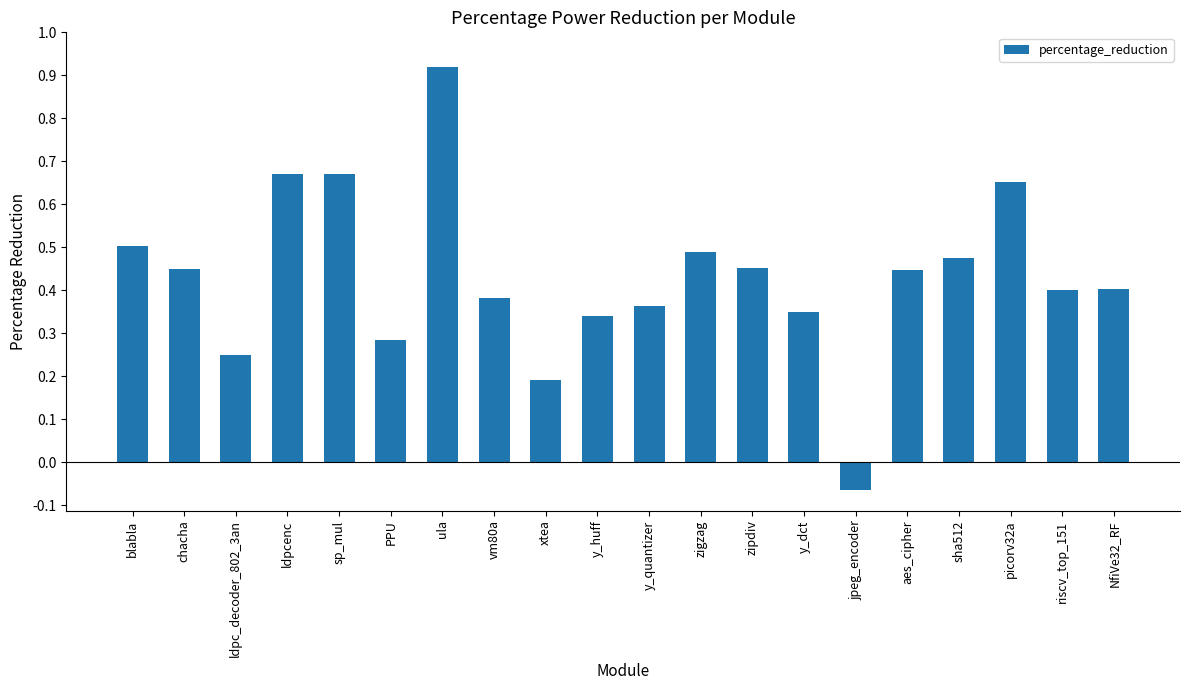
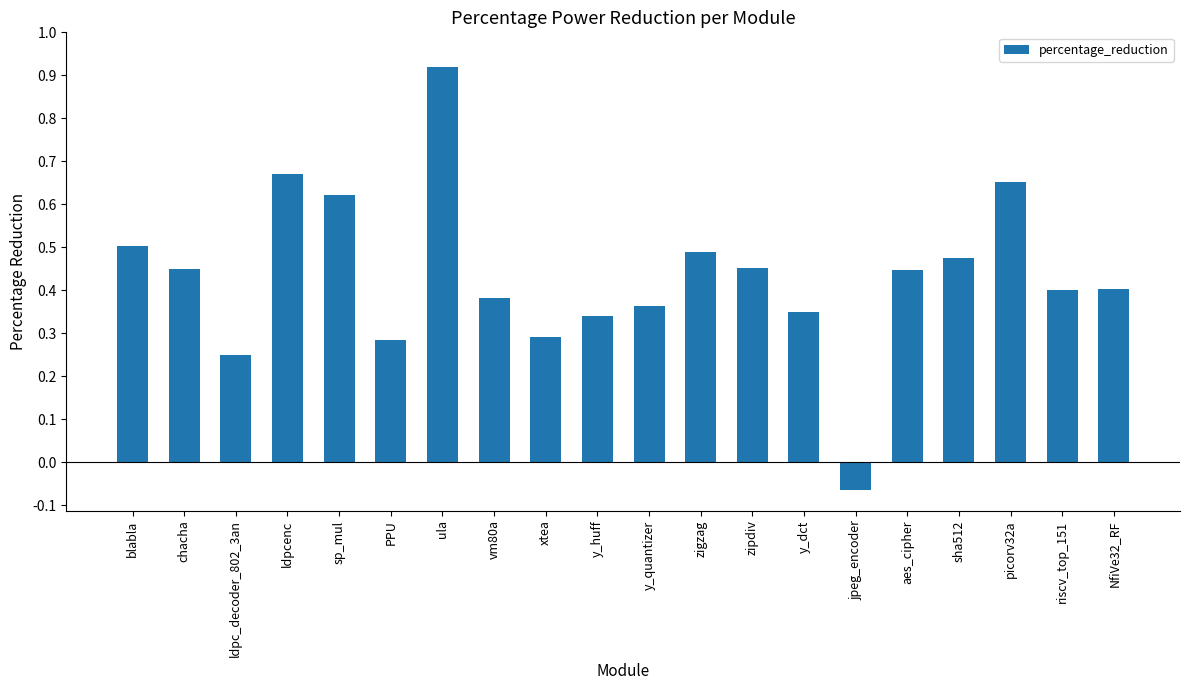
  {
    "blabla": 0.50,
    "chacha": 0.45,
    "ldpc_decoder_802_3an": 0.25,
    "ldpcenc": 0.67,
-   "sp_mul": 0.67,
+   "sp_mul": 0.62,
    "PPU": 0.29,
    "ula": 0.92,
    "vm80a": 0.38,
-   "xtea": 0.19,
+   "xtea": 0.29,
    "y_huff": 0.34,
    "y_quantizer": 0.36,
    "zigzag": 0.49,
    "zipdiv": 0.45,
    "y_dct": 0.35,
    "jpeg_encoder": -0.06,
    "aes_cipher": 0.45,
    "sha512": 0.47,
    "picorv32a": 0.65,
    "riscv_top_151": 0.40,
    "NfiVe32_RF": 0.40
  }
